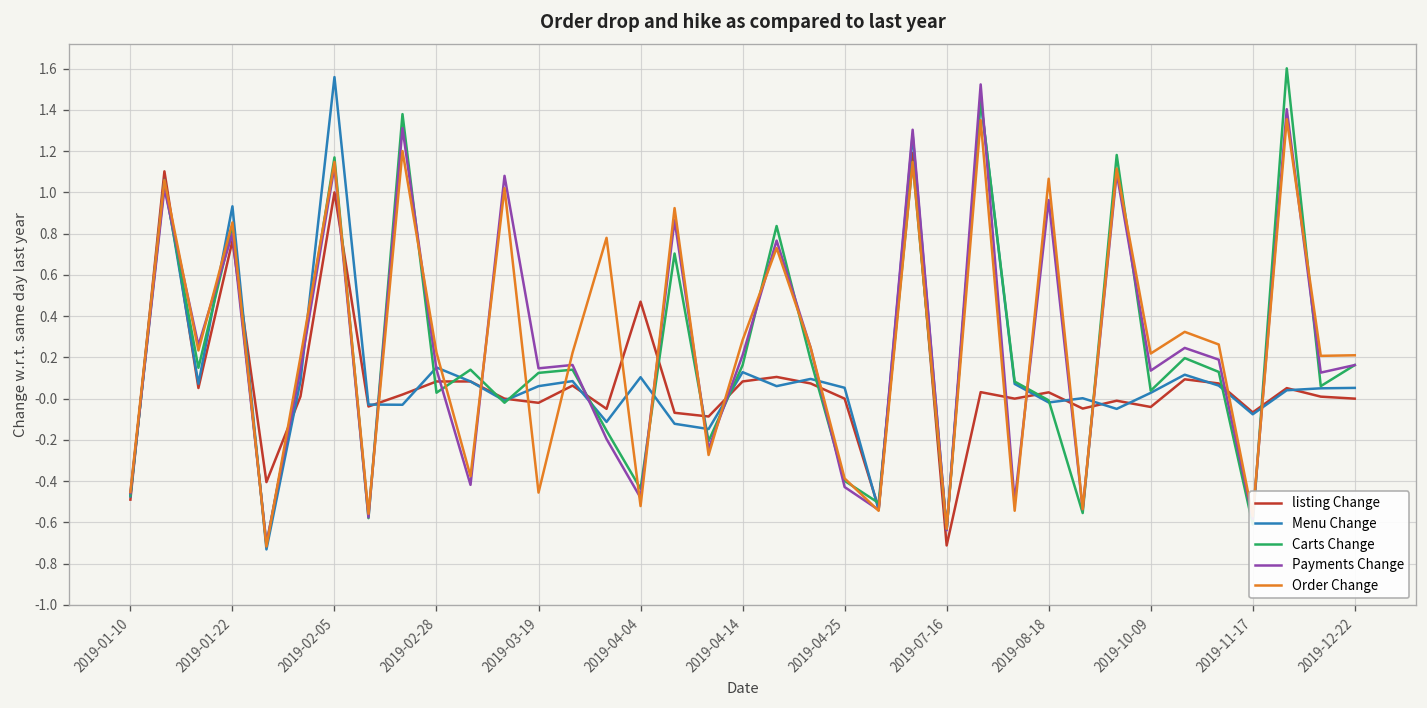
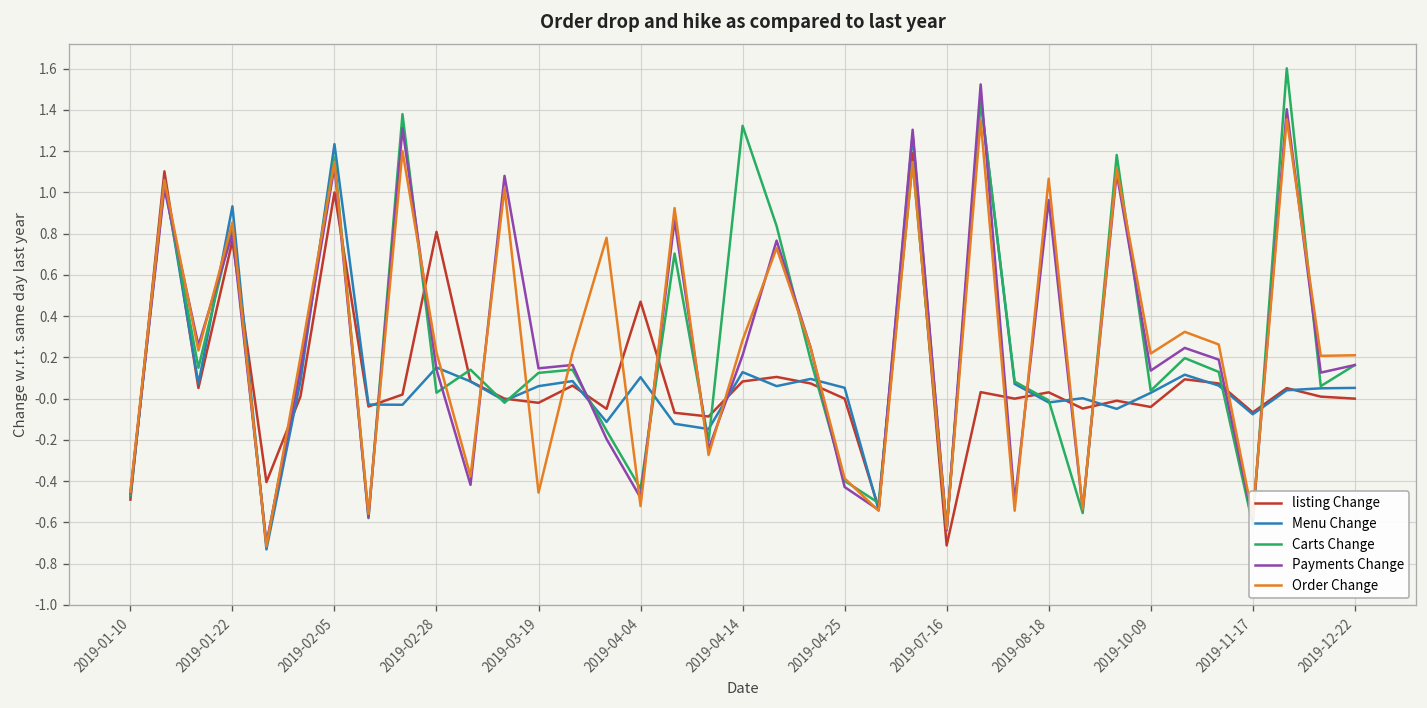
  {
    "listing Change": {
      "2019-01-10": -0.49,
      "2019-01-22": 0.77,
      "2019-02-05": 1.00,
-     "2019-02-28": 0.08,
+     "2019-02-28": 0.81,
      "2019-03-19": -0.02,
      "2019-04-04": 0.47,
      "2019-04-14": 0.08,
      "2019-04-25": 0.00,
      "2019-07-16": -0.71,
      "2019-08-18": 0.03,
      "2019-10-09": -0.04,
      "2019-12-22": 0.00
    },
    "Menu Change": {
      "2019-01-22": 0.93,
-     "2019-02-05": 1.56,
+     "2019-02-05": 1.23,
      "2019-03-19": 0.06,
      "2019-04-04": 0.10,
      "2019-04-14": 0.13,
      "2019-04-25": 0.05,
      "2019-12-22": 0.05
    },
    "Carts Change": {
      "2019-01-22": 0.84,
      "2019-02-05": 1.17,
      "2019-02-28": 0.03,
      "2019-03-19": 0.12,
      "2019-04-04": -0.44,
-     "2019-04-14": 0.16
+     "2019-04-14": 1.32
    },
    "Payments Change": {
      "2019-01-22": 0.80,
      "2019-02-05": 1.13,
      "2019-03-19": 0.15,
      "2019-04-04": -0.48,
      "2019-04-14": 0.21,
      "2019-04-25": -0.43,
      "2019-08-18": 0.96,
      "2019-10-09": 0.14
    },
    "Order Change": {
      "2019-01-22": 0.85,
      "2019-02-05": 1.15,
      "2019-02-28": 0.22,
      "2019-03-19": -0.46,
      "2019-04-04": -0.52,
      "2019-04-14": 0.28,
      "2019-08-18": 1.07,
      "2019-10-09": 0.22,
      "2019-12-22": 0.21
    }
  }
